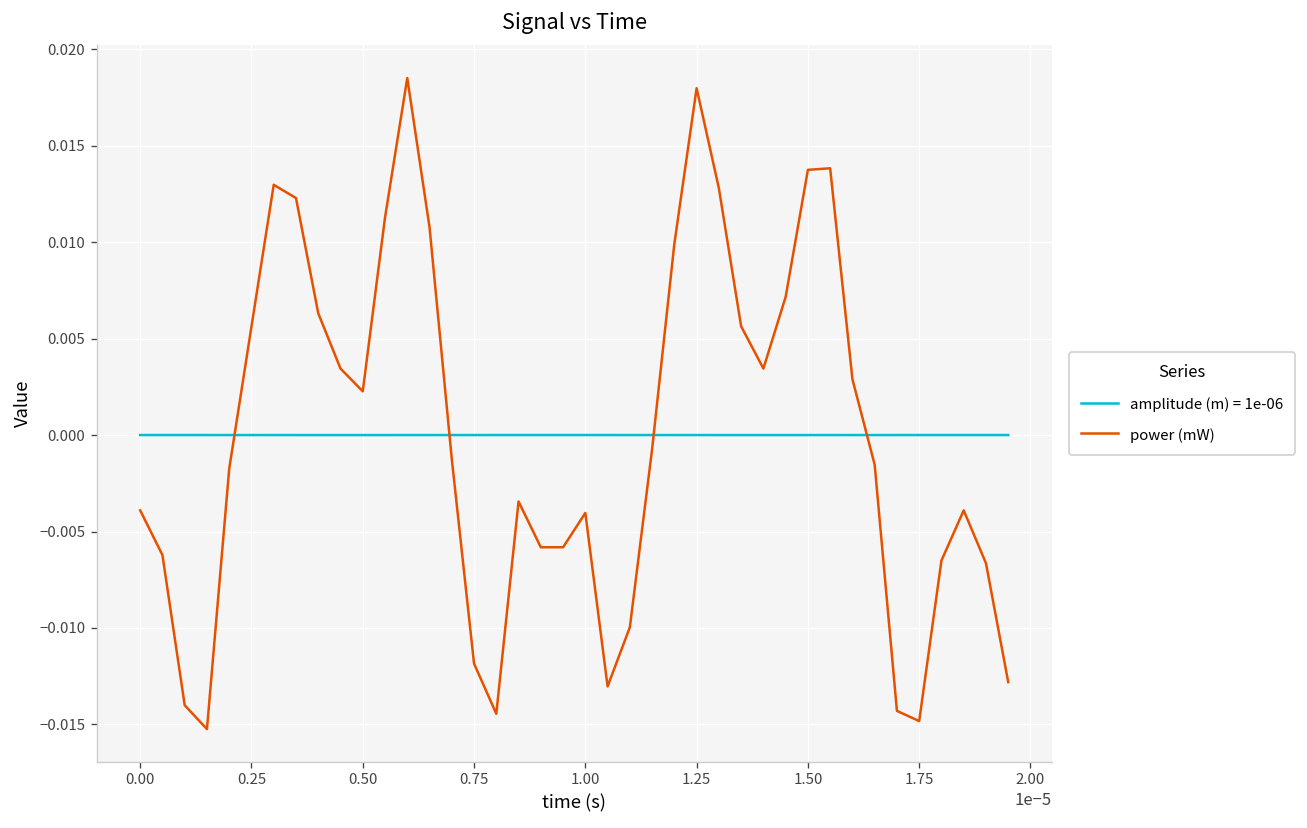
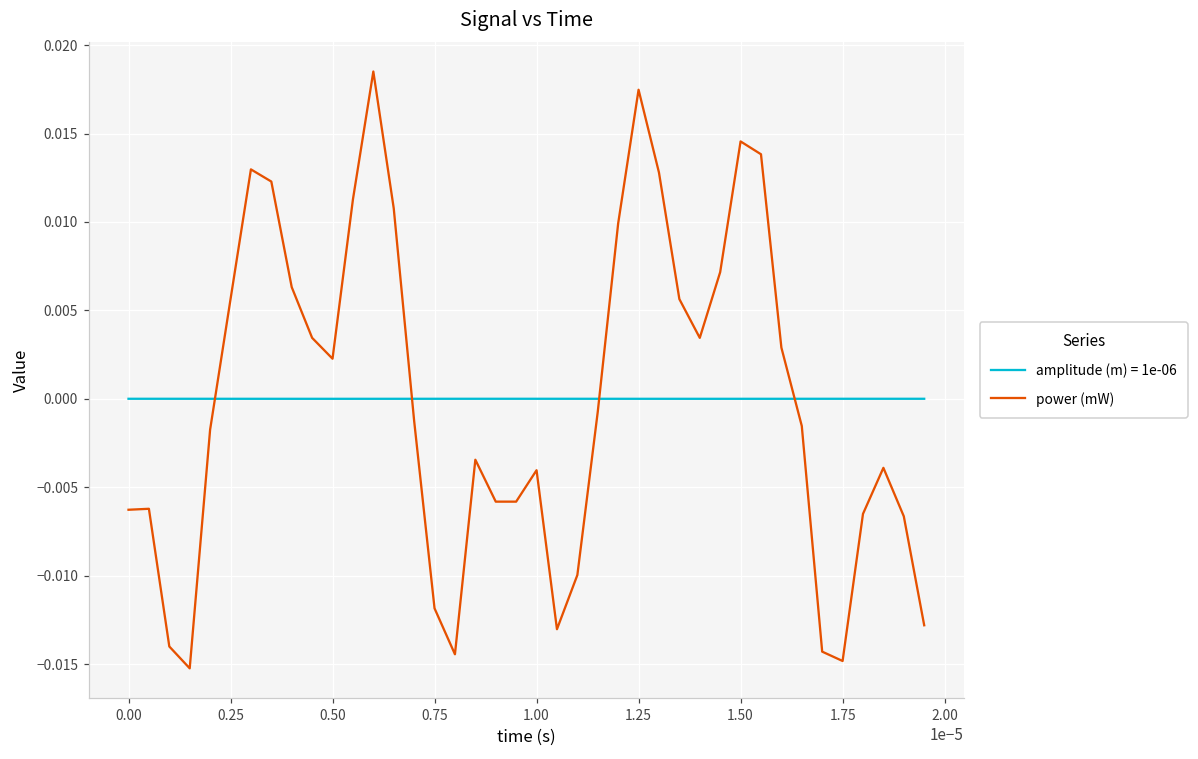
  {
    "amplitude (m) = 1e-06": {
      "0.00": 0.0000,
      "0.25": 0.0000,
      "0.50": 0.0000,
      "0.75": 0.0000,
      "1.00": 0.0000,
      "1.25": 0.0000,
      "1.50": 0.0000,
      "1.75": 0.0000
    },
    "power (mW)": {
-     "0.00": -0.0039,
+     "0.00": -0.0063,
      "0.25": 0.0056,
      "0.50": 0.0023,
      "0.75": -0.0119,
      "1.00": -0.0040,
-     "1.25": 0.0180,
-     "1.50": 0.0137,
+     "1.25": 0.0175,
+     "1.50": 0.0146,
      "1.75": -0.0148
    }
  }
